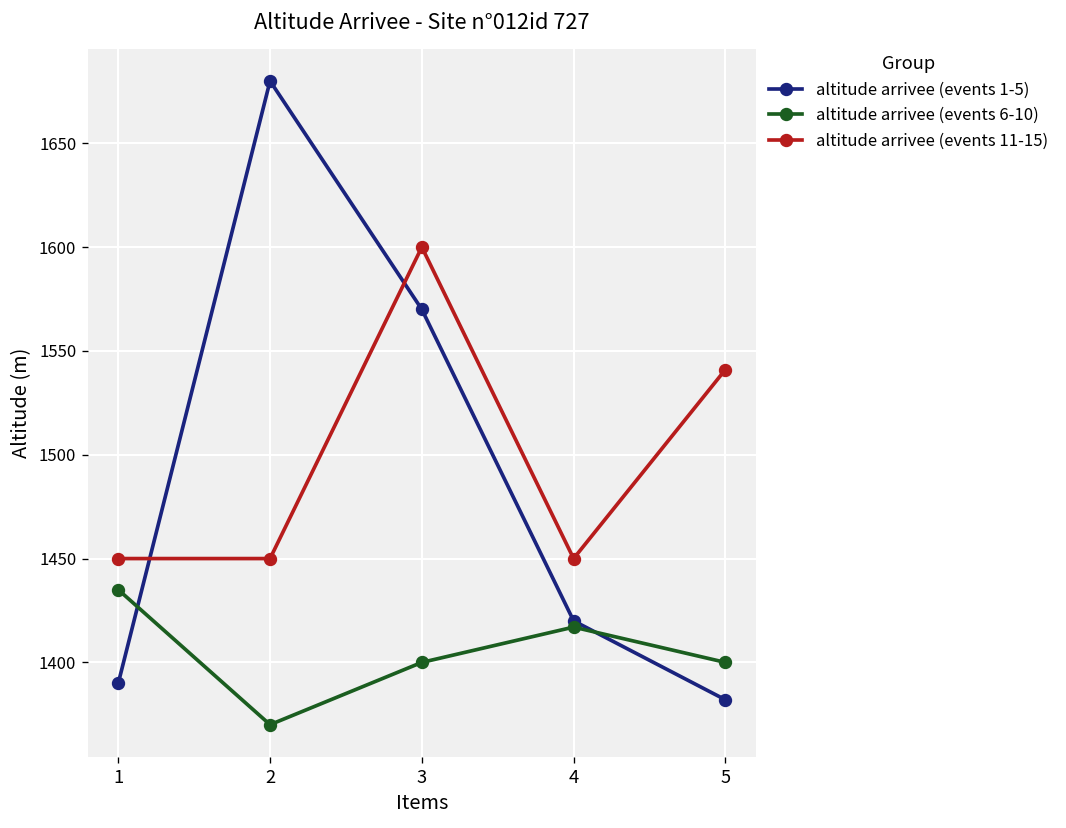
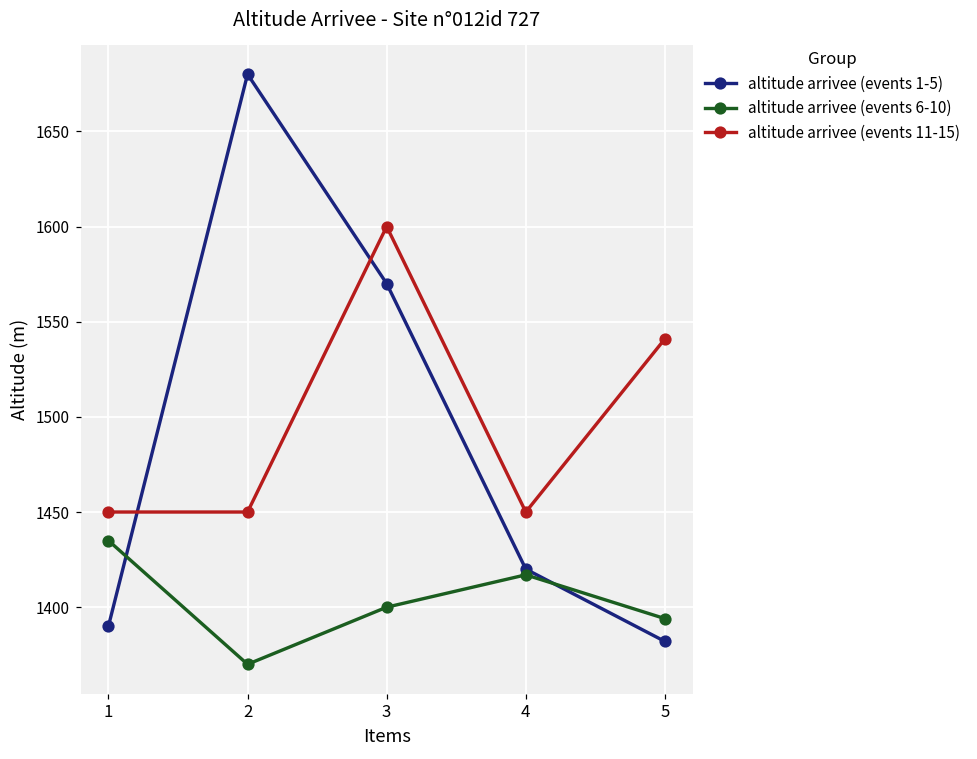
  {
    "altitude arrivee (events 1-5)": {
      "1": 1390,
      "2": 1680,
      "3": 1570,
      "4": 1420,
      "5": 1382
    },
    "altitude arrivee (events 6-10)": {
      "1": 1435,
      "2": 1370,
      "3": 1400,
      "4": 1417,
-     "5": 1400
+     "5": 1394
    },
    "altitude arrivee (events 11-15)": {
      "1": 1450,
      "2": 1450,
      "3": 1600,
      "4": 1450,
      "5": 1541
    }
  }
